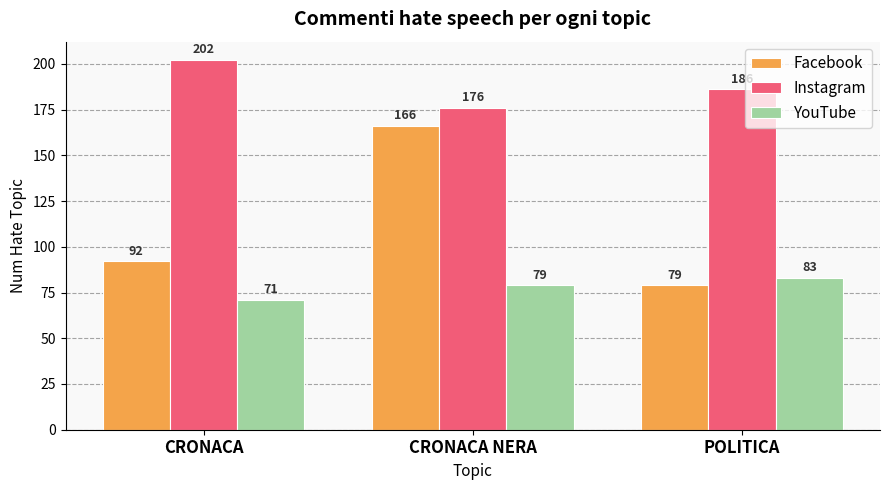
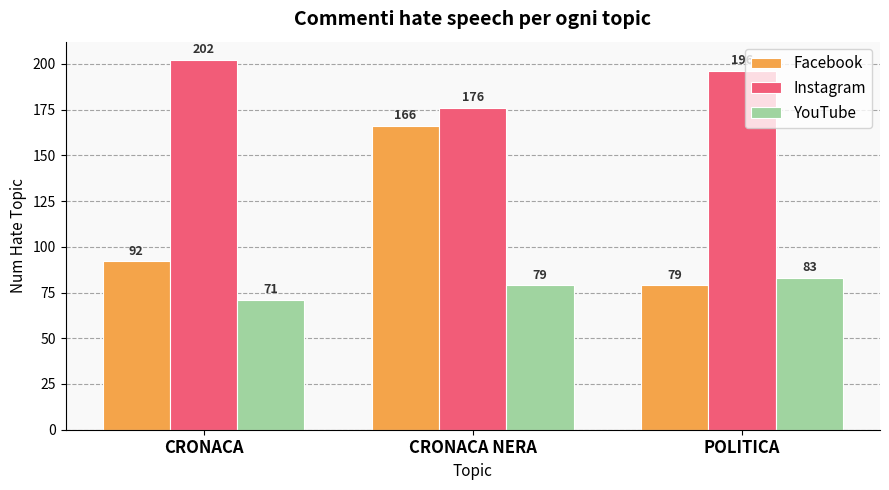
  {
    "Facebook": {
      "CRONACA": 92,
      "CRONACA NERA": 166,
      "POLITICA": 79
    },
    "Instagram": {
-     "POLITICA": 186
+     "POLITICA": 196
    },
    "YouTube": {
      "CRONACA": 71,
      "CRONACA NERA": 79,
      "POLITICA": 83
    }
  }
